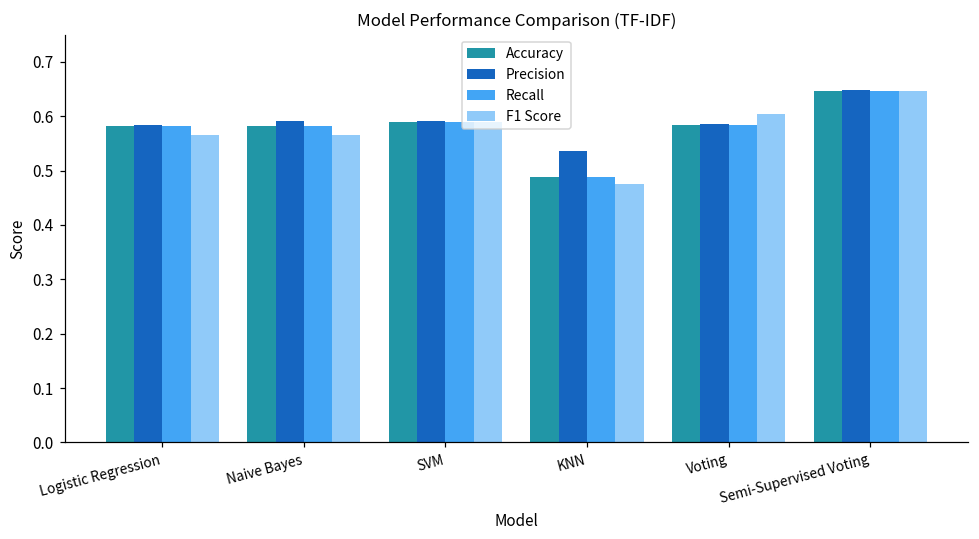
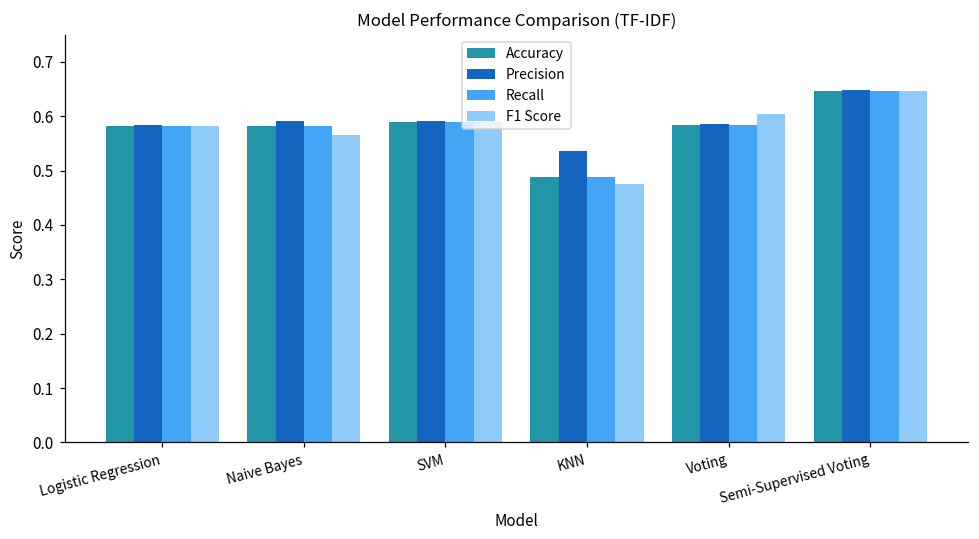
  {
    "Recall": {
      "Logistic Regression": 0.58,
      "Naive Bayes": 0.58,
      "SVM": 0.59,
      "KNN": 0.49,
      "Voting": 0.58,
      "Semi-Supervised Voting": 0.65
    },
    "F1 Score": {
-     "Logistic Regression": 0.57,
+     "Logistic Regression": 0.58,
      "Naive Bayes": 0.57,
      "KNN": 0.48,
      "Voting": 0.60,
      "Semi-Supervised Voting": 0.65
    }
  }
